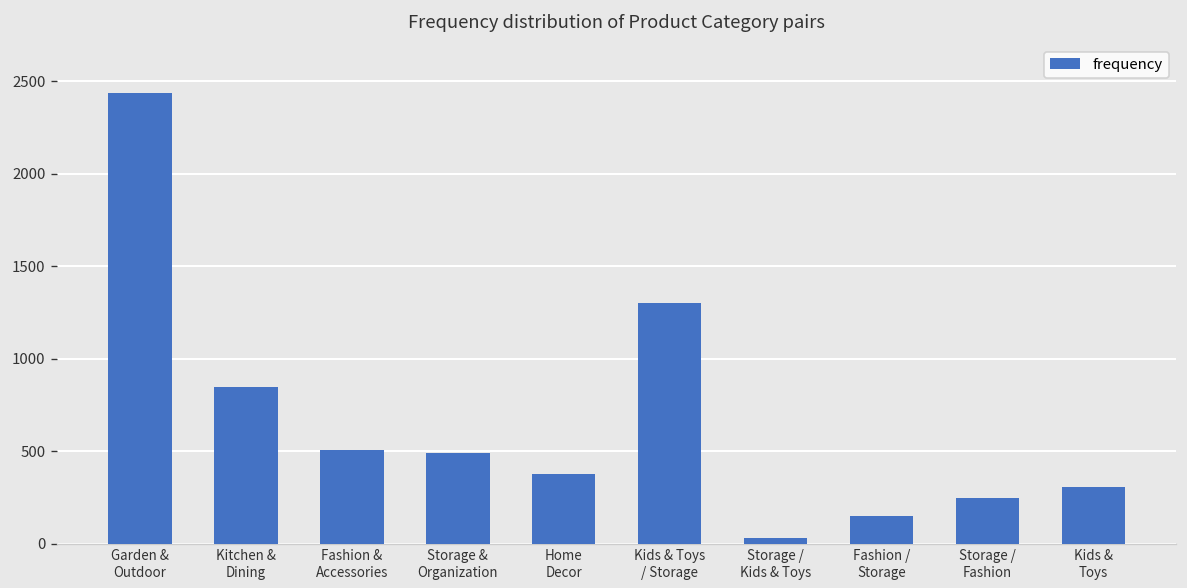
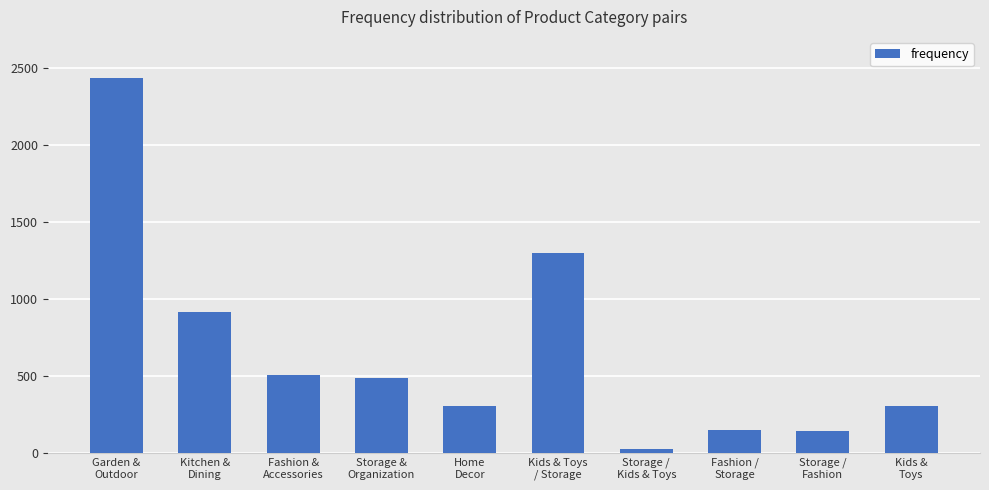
  {
    "Garden & Outdoor": 2430,
-   "Kitchen & Dining": 850,
+   "Kitchen & Dining": 920,
    "Fashion & Accessories": 510,
    "Storage & Organization": 490,
-   "Home Decor": 380,
+   "Home Decor": 300,
    "Kids & Toys / Storage": 1300,
    "Storage / Kids & Toys": 30,
    "Fashion / Storage": 150,
-   "Storage / Fashion": 250,
+   "Storage / Fashion": 150,
    "Kids & Toys": 310
  }
